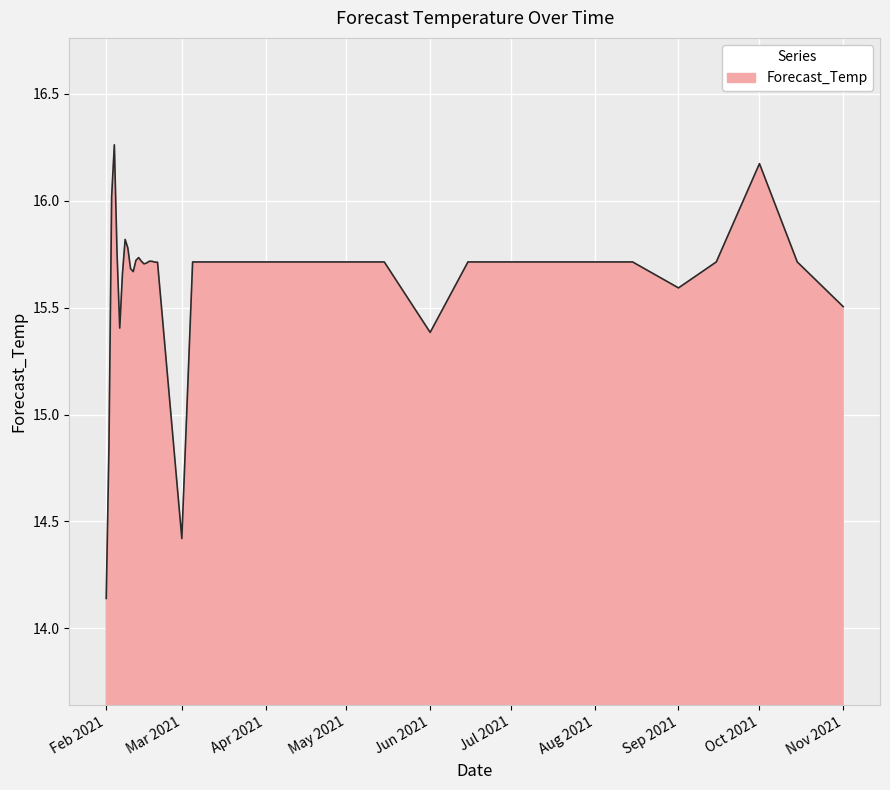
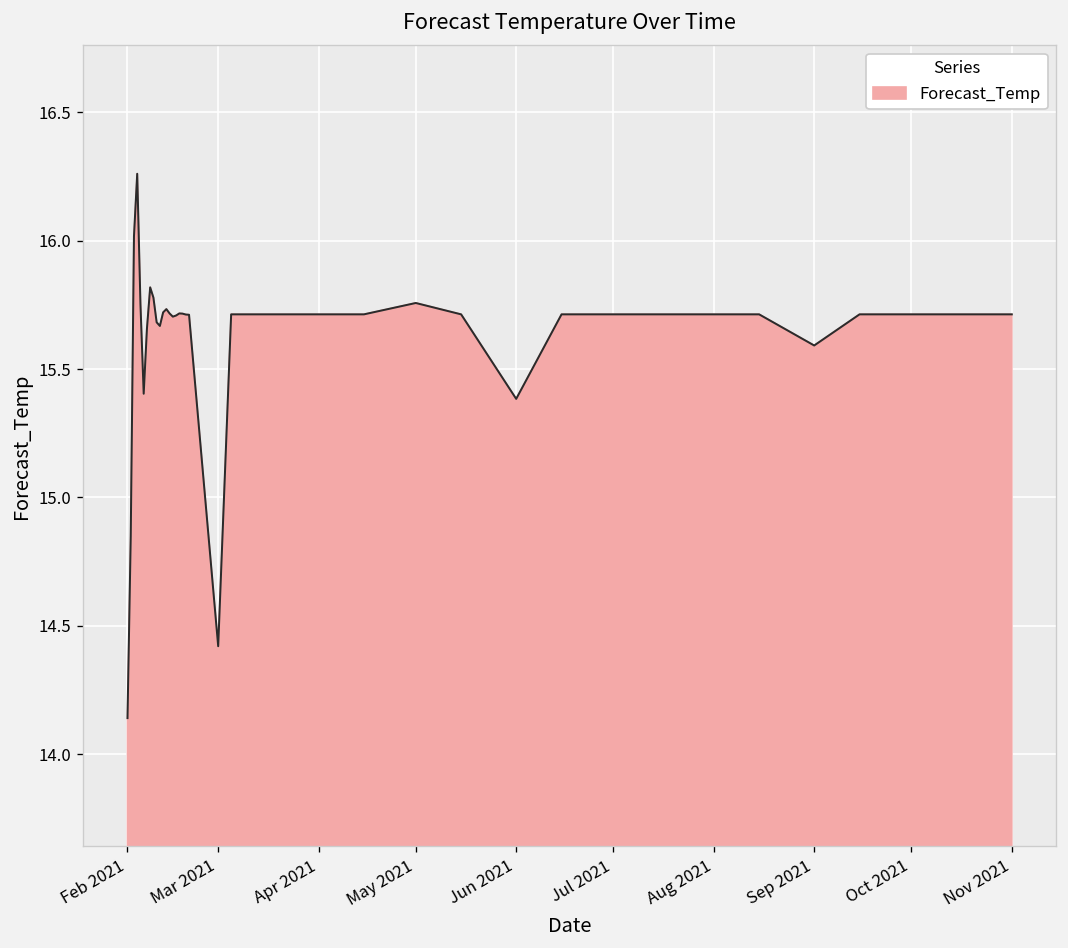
  {
    "Feb 2021": 14.14,
    "Mar 2021": 14.42,
    "Apr 2021": 15.71,
-   "May 2021": 15.71,
+   "May 2021": 15.76,
    "Jun 2021": 15.38,
    "Jul 2021": 15.71,
    "Aug 2021": 15.71,
    "Sep 2021": 15.59,
-   "Oct 2021": 16.17,
-   "Nov 2021": 15.50
+   "Oct 2021": 15.71,
+   "Nov 2021": 15.71
  }
